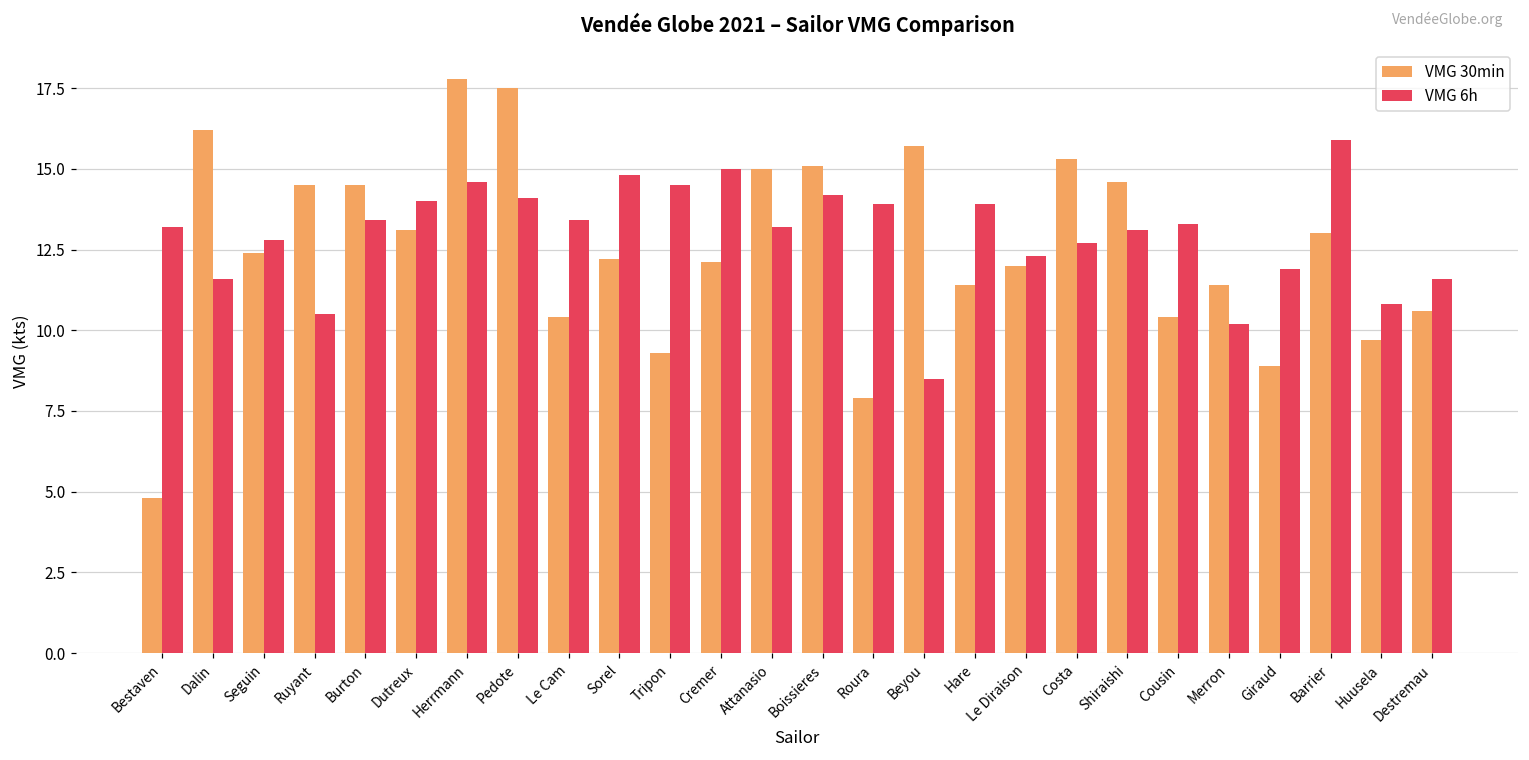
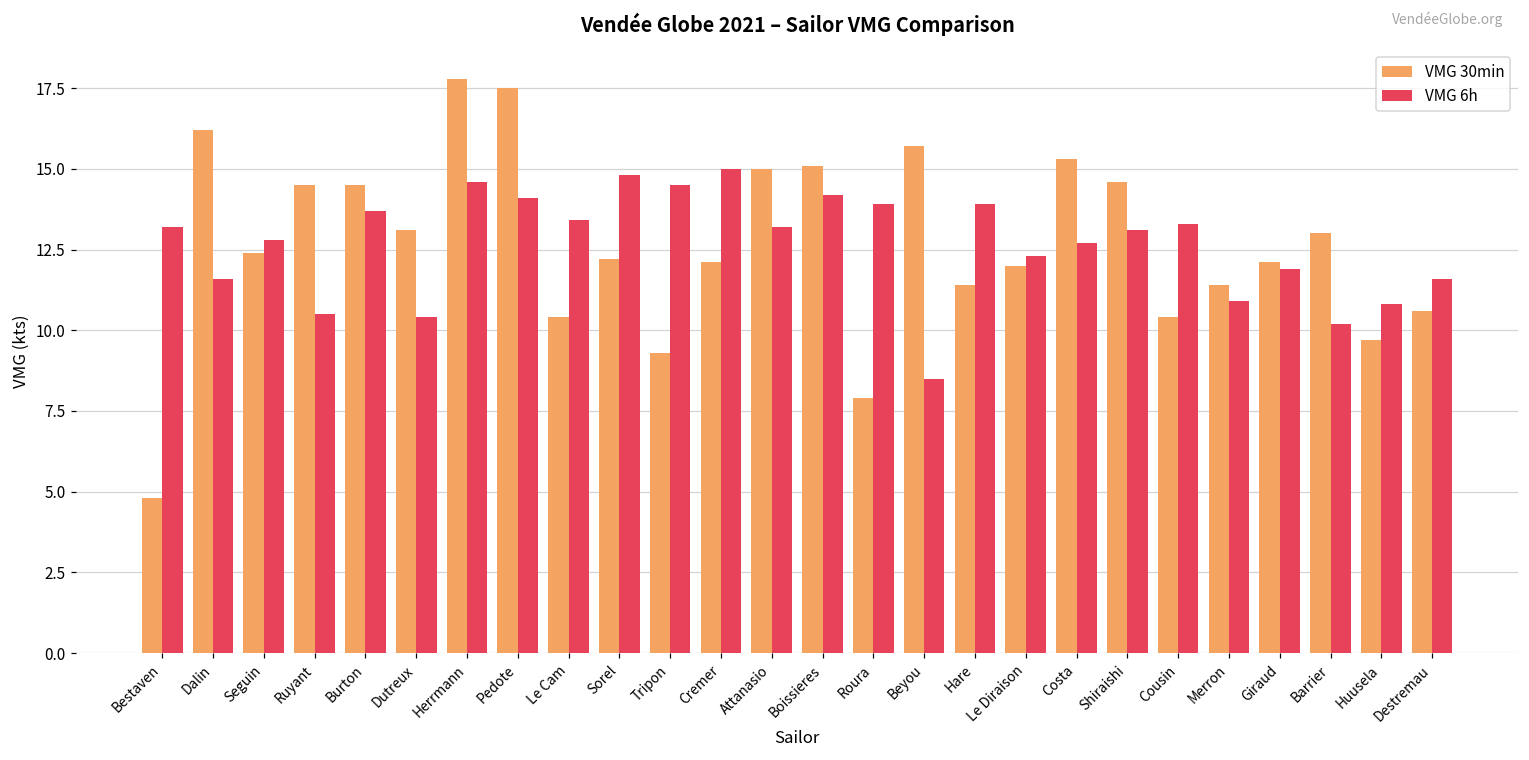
  {
    "VMG 30min": {
      "Bestaven": 4.8,
      "Dalin": 16.2,
      "Seguin": 12.4,
      "Ruyant": 14.5,
      "Burton": 14.5,
      "Dutreux": 13.1,
      "Herrmann": 17.8,
      "Pedote": 17.5,
      "Le Cam": 10.4,
      "Sorel": 12.2,
      "Tripon": 9.3,
      "Cremer": 12.1,
      "Attanasio": 15.0,
      "Boissieres": 15.1,
      "Roura": 7.9,
      "Beyou": 15.7,
      "Hare": 11.4,
      "Le Diraison": 12.0,
      "Costa": 15.3,
      "Shiraishi": 14.6,
      "Cousin": 10.4,
      "Merron": 11.4,
-     "Giraud": 8.9,
+     "Giraud": 12.1,
      "Barrier": 13.0,
      "Huusela": 9.7,
      "Destremau": 10.6
    },
    "VMG 6h": {
      "Bestaven": 13.2,
      "Dalin": 11.6,
      "Seguin": 12.8,
      "Ruyant": 10.5,
-     "Burton": 13.4,
-     "Dutreux": 14.0,
+     "Burton": 13.7,
+     "Dutreux": 10.4,
      "Herrmann": 14.6,
      "Pedote": 14.1,
      "Le Cam": 13.4,
      "Sorel": 14.8,
      "Tripon": 14.5,
      "Cremer": 15.0,
      "Attanasio": 13.2,
      "Boissieres": 14.2,
      "Roura": 13.9,
      "Beyou": 8.5,
      "Hare": 13.9,
      "Le Diraison": 12.3,
      "Costa": 12.7,
      "Shiraishi": 13.1,
      "Cousin": 13.3,
-     "Merron": 10.2,
+     "Merron": 10.9,
      "Giraud": 11.9,
-     "Barrier": 15.9,
+     "Barrier": 10.2,
      "Huusela": 10.8,
      "Destremau": 11.6
    }
  }
